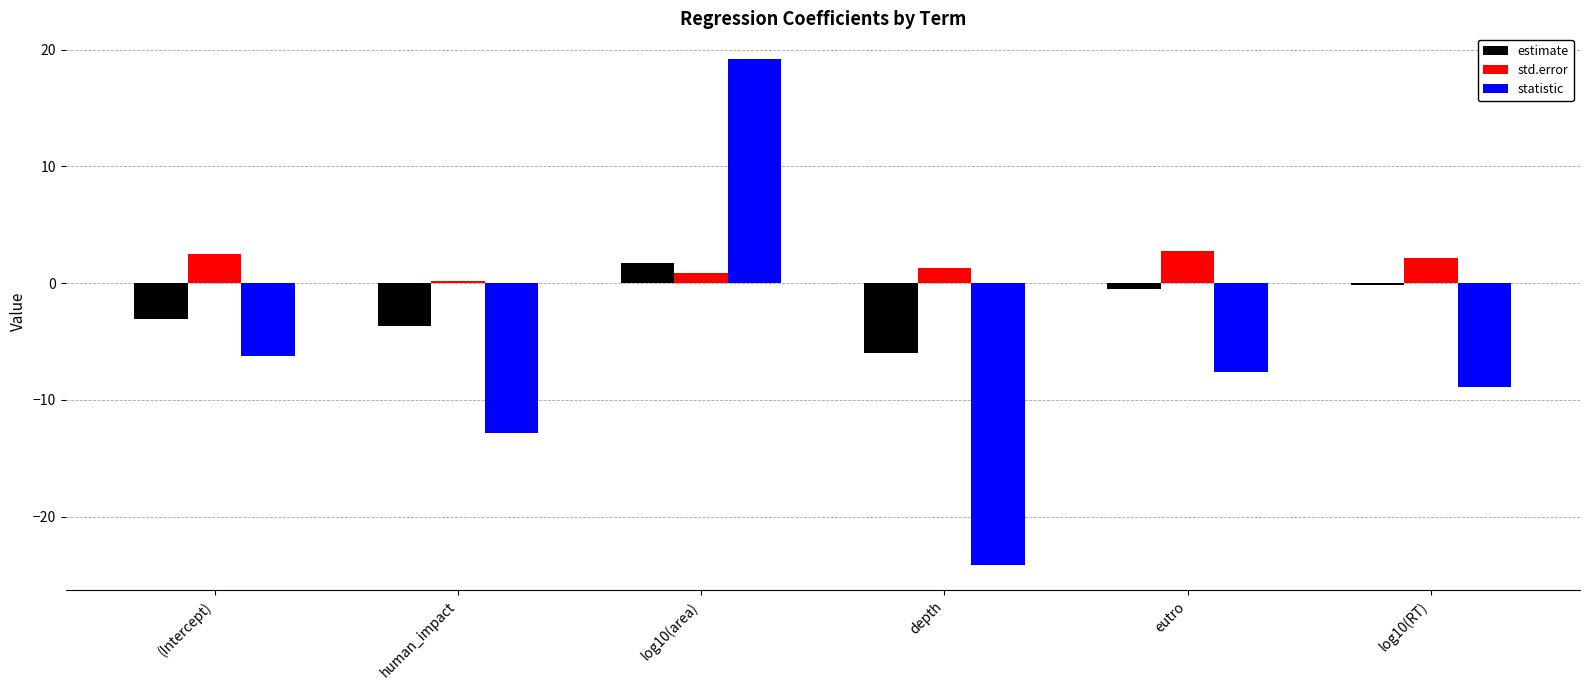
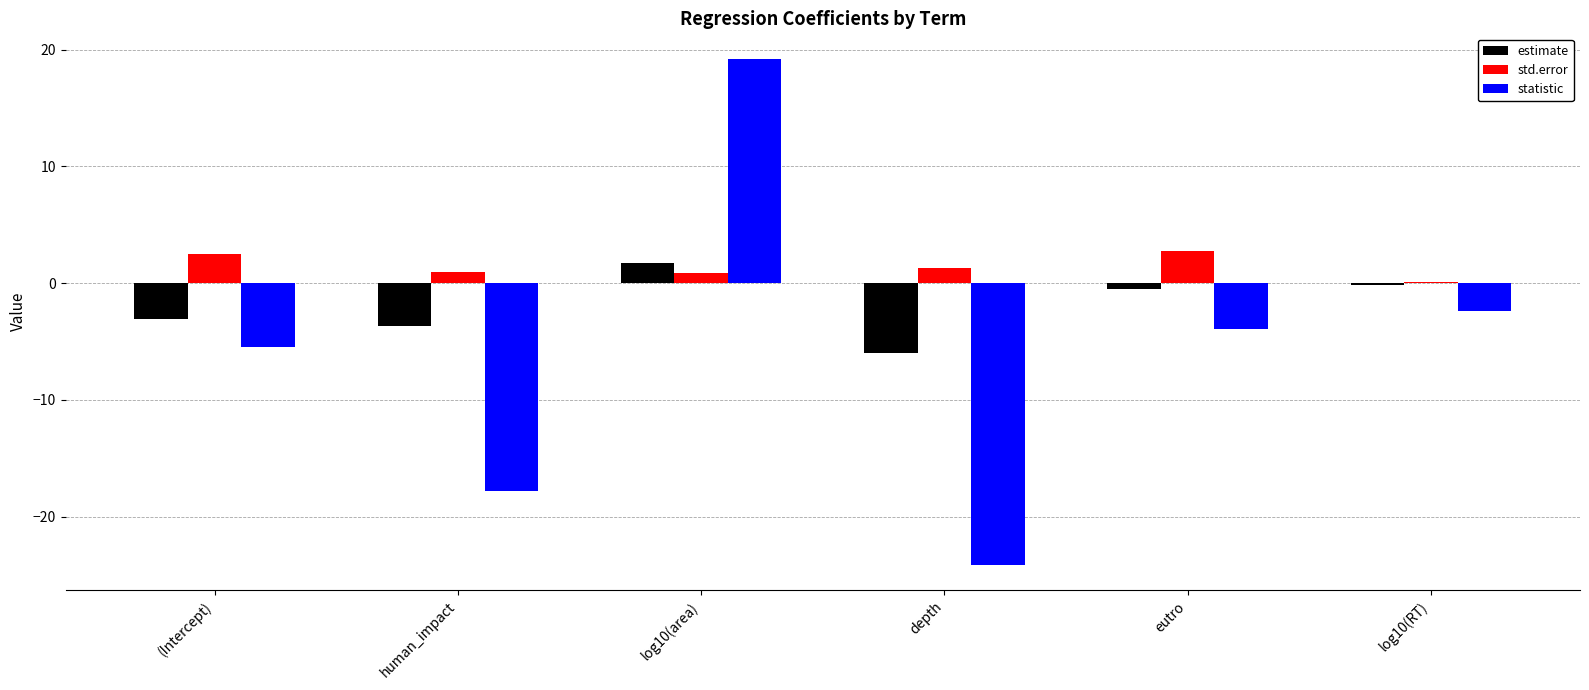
  {
    "estimate": {
      "(Intercept)": -3.1,
      "human_impact": -3.7,
      "log10(area)": 1.7,
      "depth": -6.0,
      "eutro": -0.5
    },
    "std.error": {
      "(Intercept)": 2.5,
-     "human_impact": 0.2,
+     "human_impact": 1.0,
      "log10(area)": 0.8,
      "depth": 1.3,
      "eutro": 2.7,
-     "log10(RT)": 2.2
+     "log10(RT)": 0.1
    },
    "statistic": {
-     "(Intercept)": -6.2,
-     "human_impact": -12.8,
+     "(Intercept)": -5.5,
+     "human_impact": -17.8,
      "log10(area)": 19.2,
      "depth": -24.1,
-     "eutro": -7.6,
-     "log10(RT)": -8.9
+     "eutro": -3.9,
+     "log10(RT)": -2.4
    }
  }
